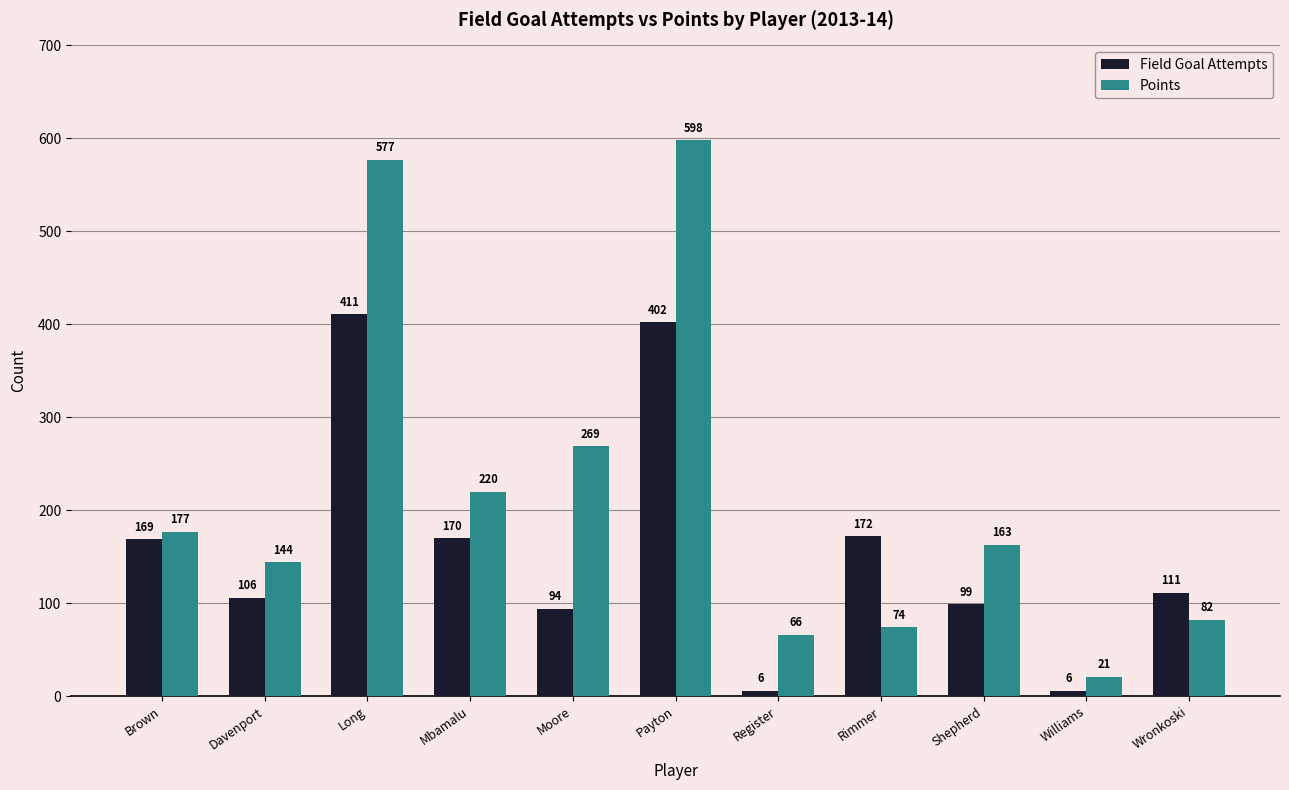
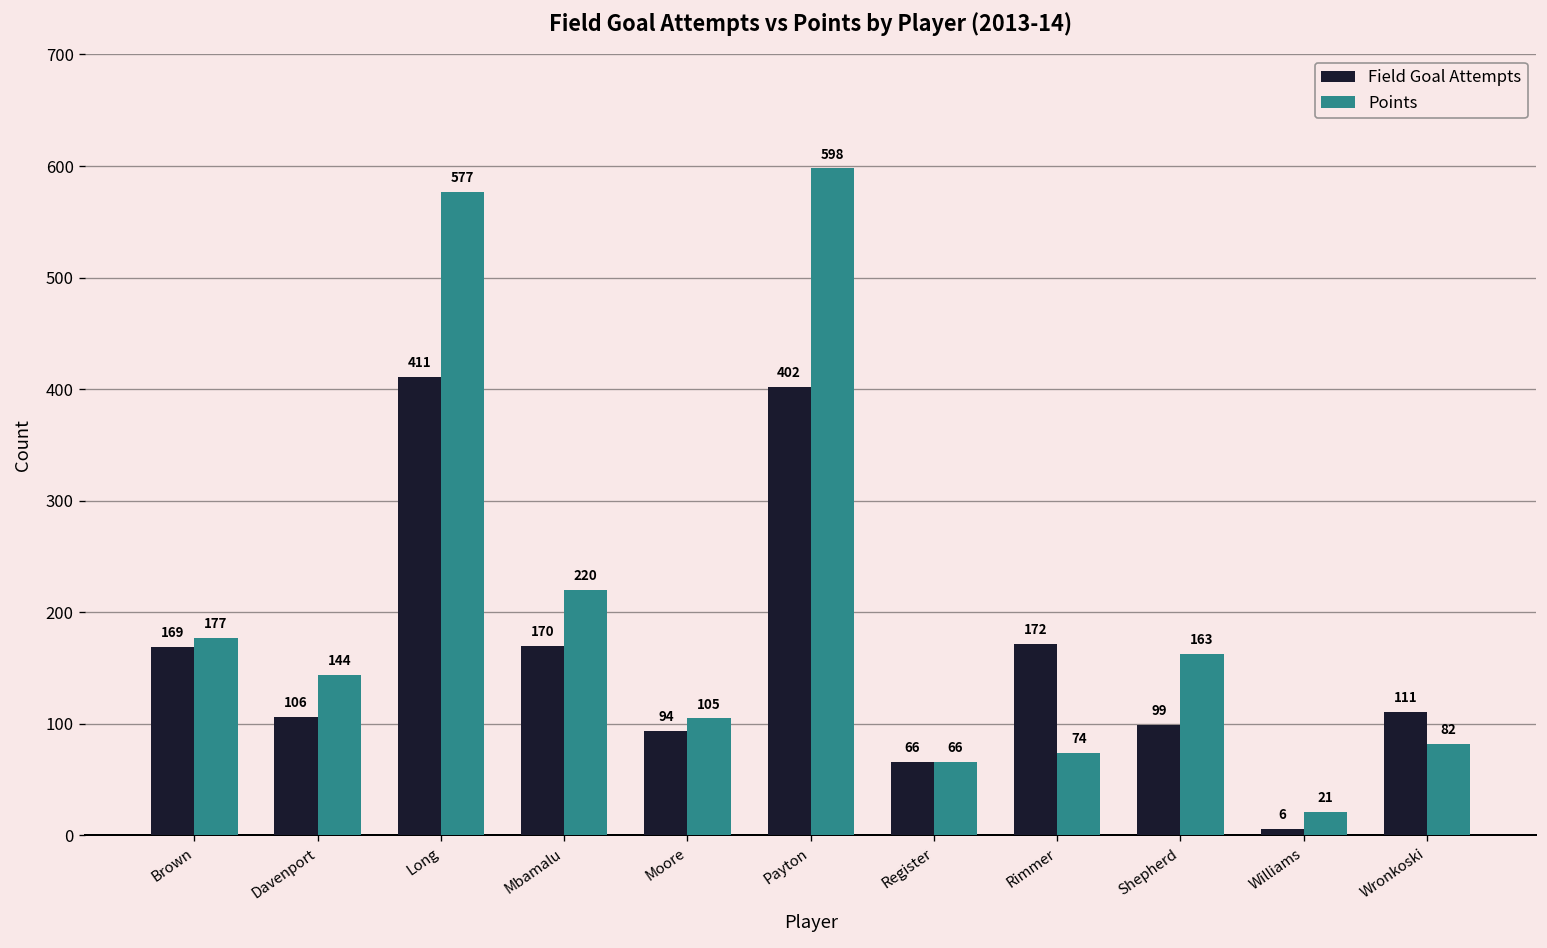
  {
    "Field Goal Attempts": {
      "Brown": 169,
      "Davenport": 106,
      "Long": 411,
      "Mbamalu": 170,
      "Moore": 94,
      "Payton": 402,
-     "Register": 6,
+     "Register": 66,
      "Rimmer": 172,
      "Shepherd": 99,
      "Williams": 6,
      "Wronkoski": 111
    },
    "Points": {
      "Brown": 177,
      "Davenport": 144,
      "Long": 577,
      "Mbamalu": 220,
-     "Moore": 269,
+     "Moore": 105,
      "Payton": 598,
      "Register": 66,
      "Rimmer": 74,
      "Shepherd": 163,
      "Williams": 21,
      "Wronkoski": 82
    }
  }
